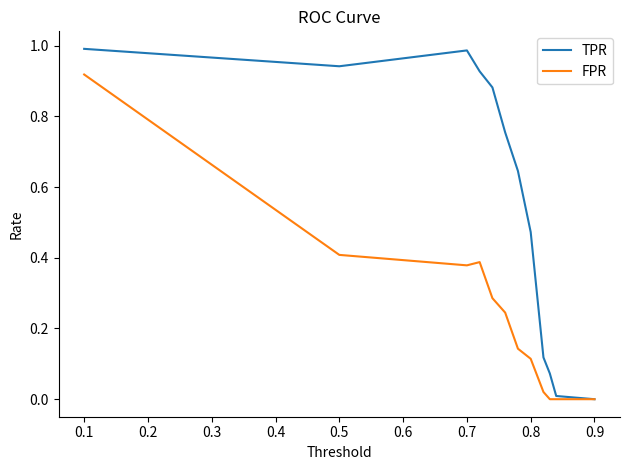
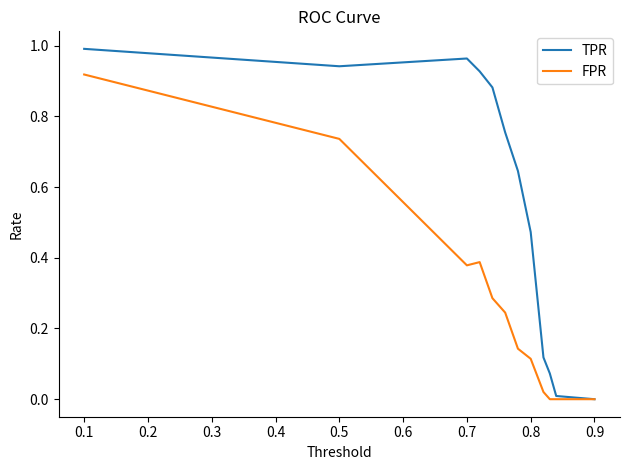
  {
    "TPR": {
      "0.1": 0.99,
      "0.5": 0.94,
-     "0.7": 0.99,
+     "0.7": 0.96,
      "0.8": 0.47
    },
    "FPR": {
      "0.1": 0.92,
-     "0.5": 0.41,
+     "0.5": 0.74,
      "0.7": 0.38,
      "0.8": 0.11
    }
  }
